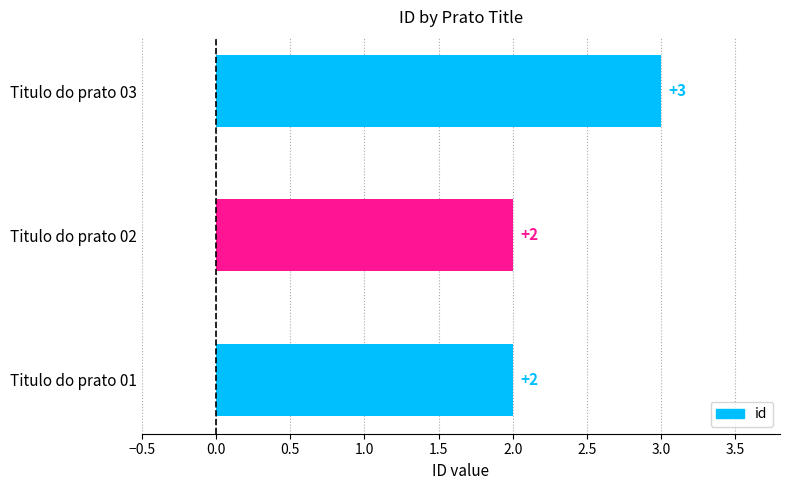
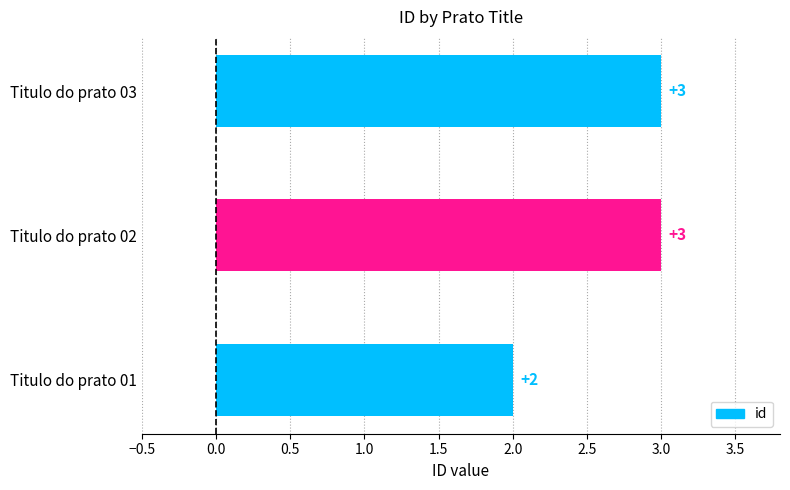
  {
    "Titulo do prato 03": "+3",
-   "Titulo do prato 02": "+2",
+   "Titulo do prato 02": "+3",
    "Titulo do prato 01": "+2"
  }
